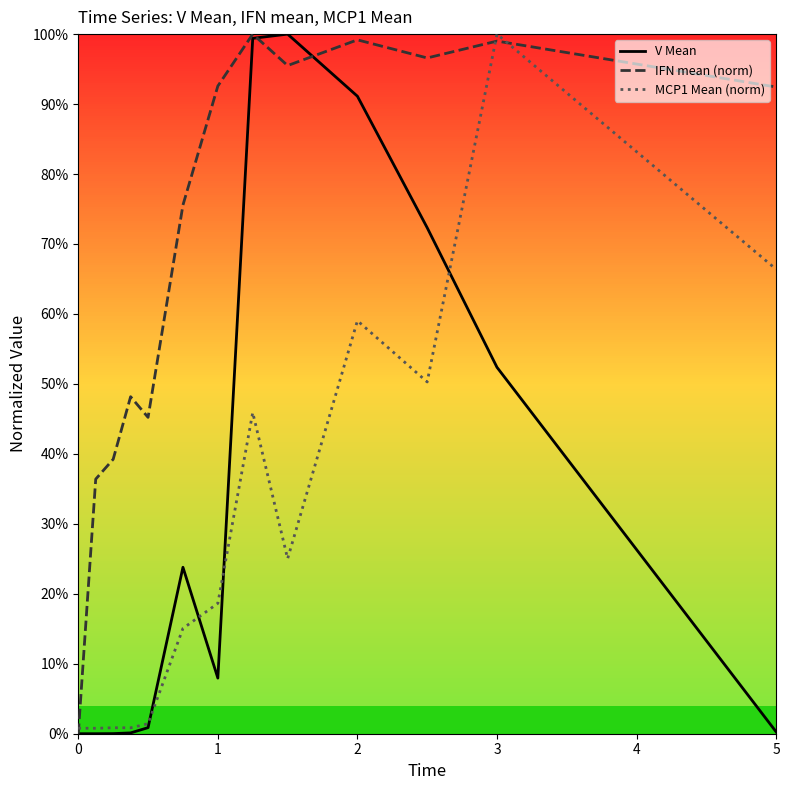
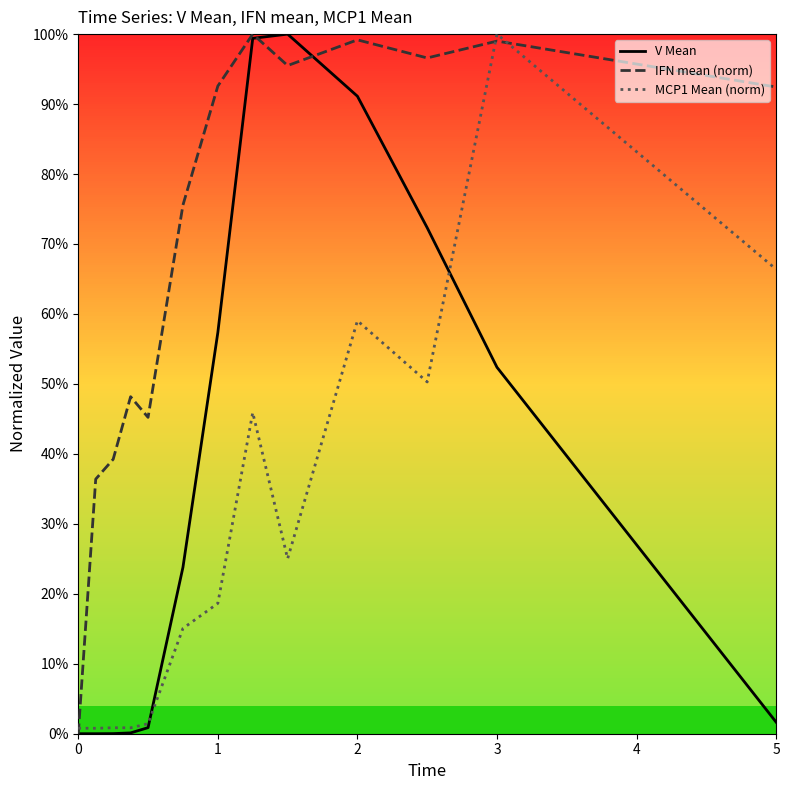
  {
    "V Mean": {
-     "1": "8%",
+     "1": "57%",
      "2": "91%",
      "3": "52%",
-     "5": "0%"
+     "5": "2%"
    }
  }
